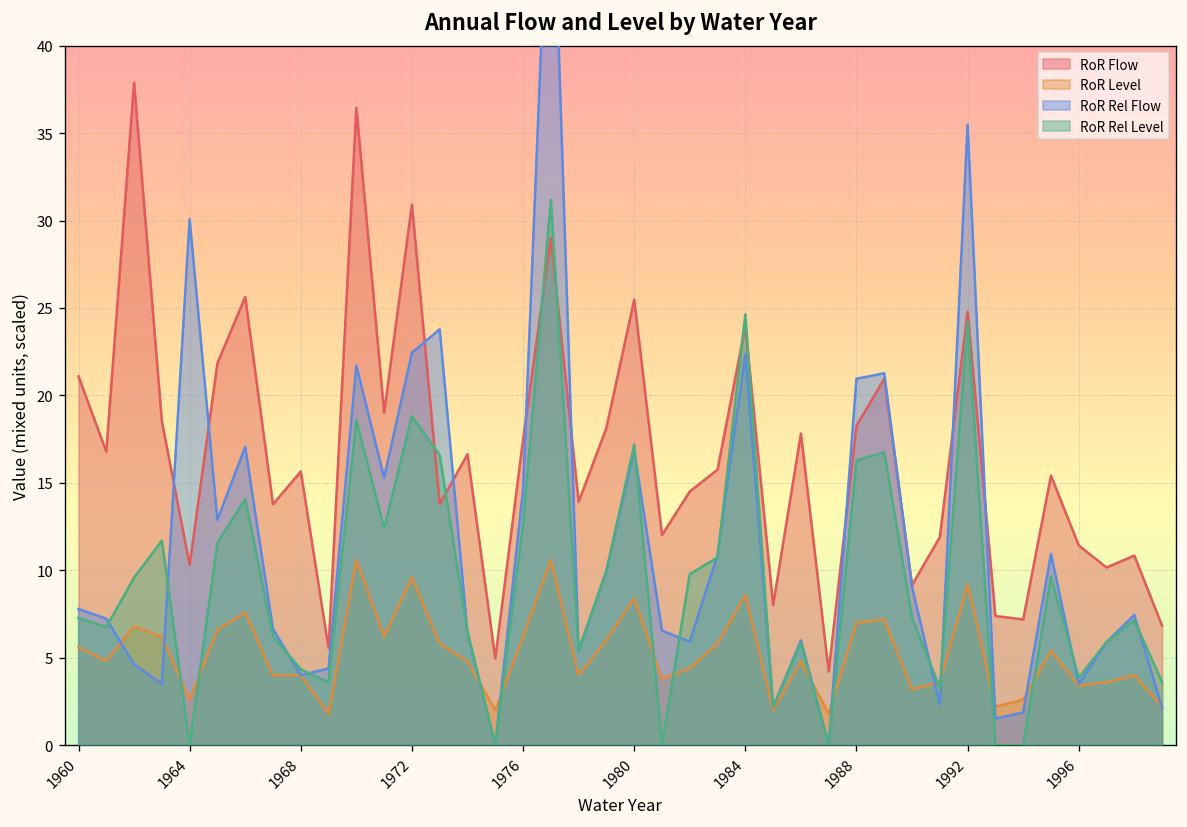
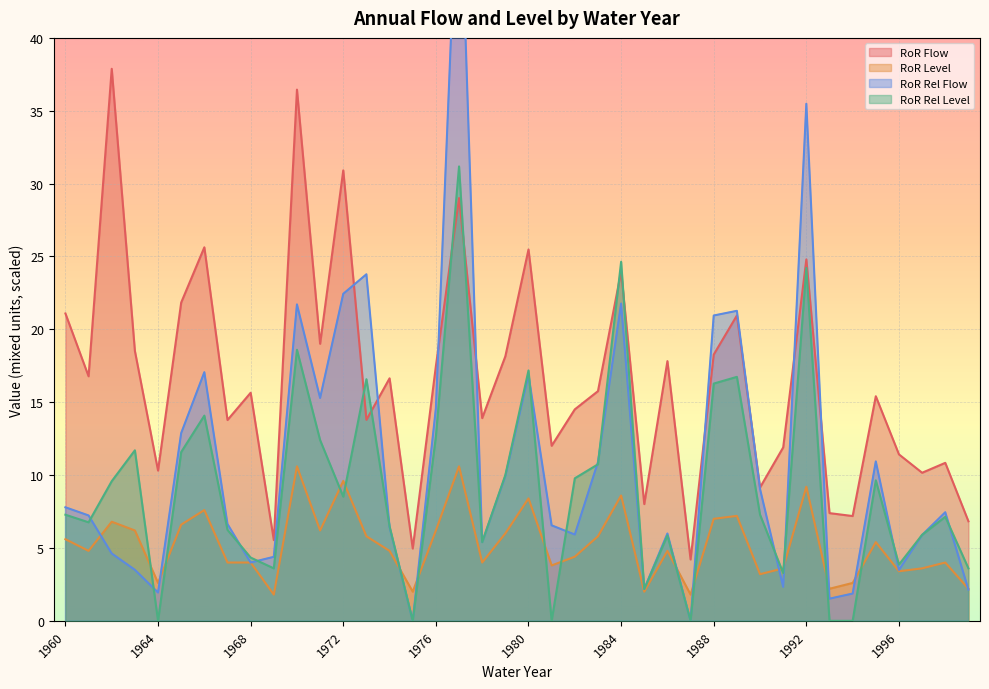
  {
    "RoR Rel Flow": {
      "1960": 7.8,
-     "1964": 30.1,
+     "1964": 1.9,
      "1972": 22.4,
      "1976": 14.6,
      "1980": 16.9,
-     "1984": 22.4,
+     "1984": 21.8,
      "1988": 21.0,
      "1992": 35.5
    },
    "RoR Rel Level": {
      "1960": 7.3,
      "1964": 0.0,
      "1968": 4.3,
-     "1972": 18.8,
+     "1972": 8.5,
      "1976": 12.7,
      "1980": 17.2,
      "1984": 24.6,
      "1988": 16.3,
      "1992": 24.2,
      "1996": 3.9
    }
  }
